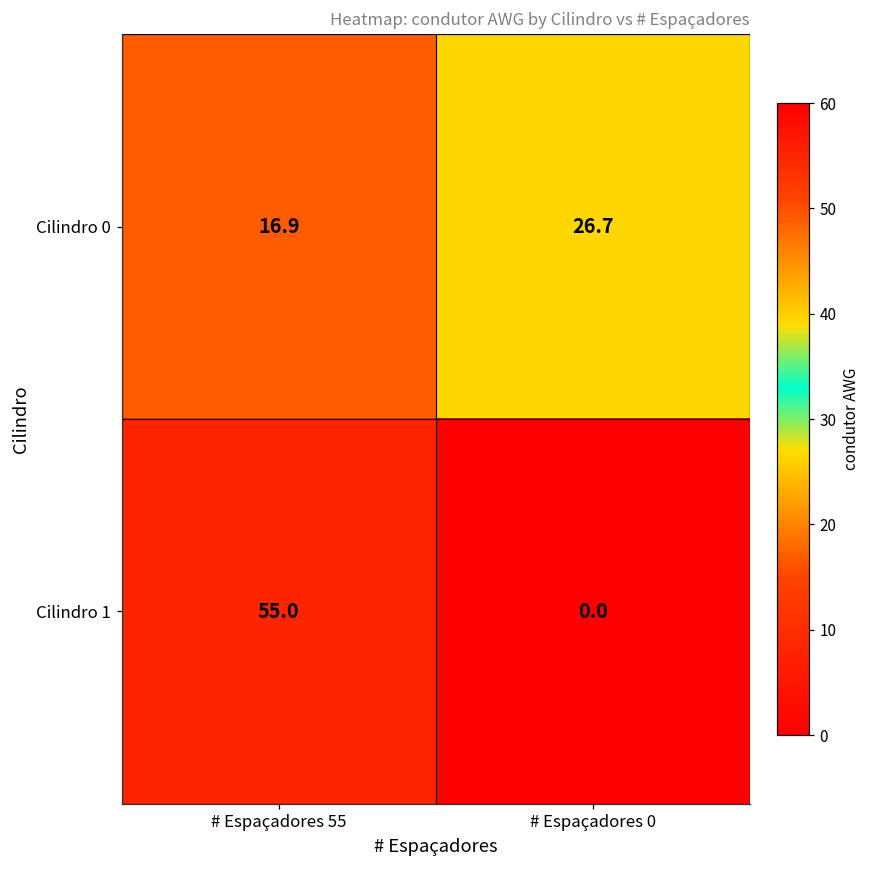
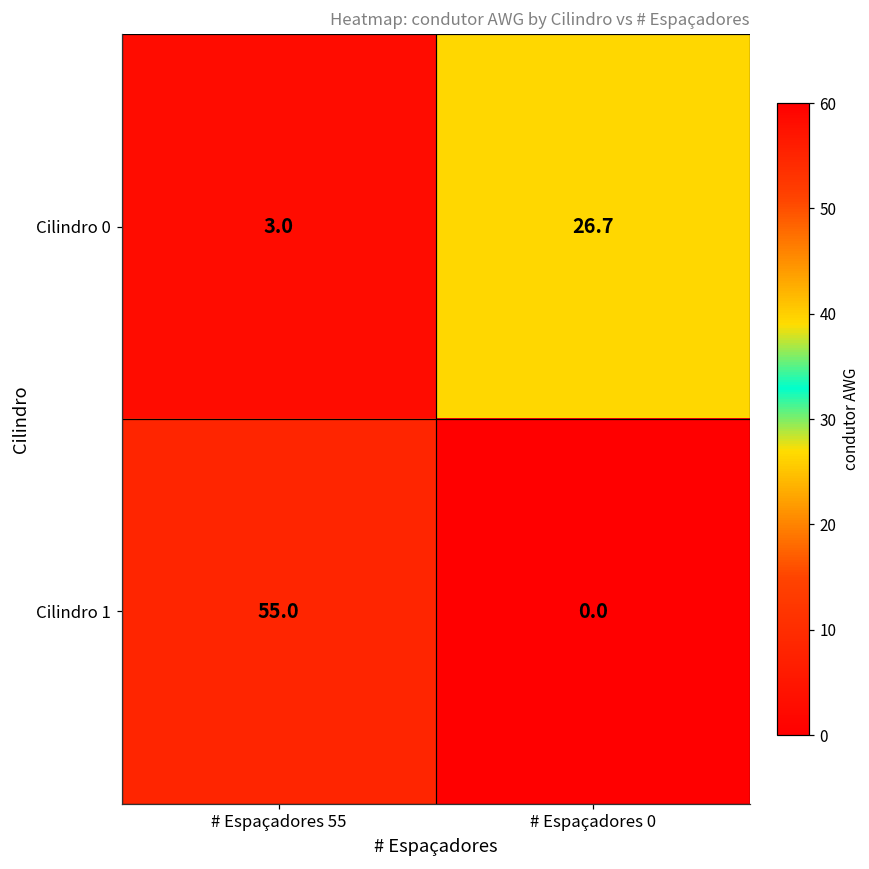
  {
    "Cilindro 0": {
-     "# Espaçadores 55": 16.9,
+     "# Espaçadores 55": 3.0,
      "# Espaçadores 0": 26.7
    },
    "Cilindro 1": {
      "# Espaçadores 55": 55.0,
      "# Espaçadores 0": 0.0
    }
  }
